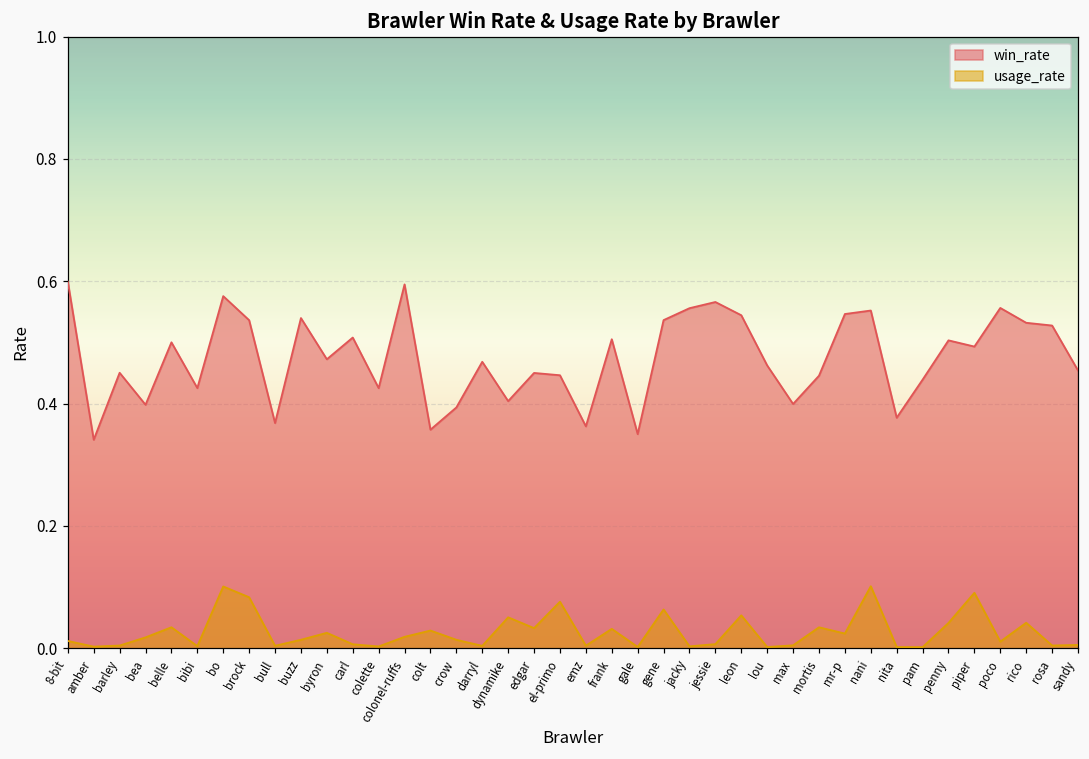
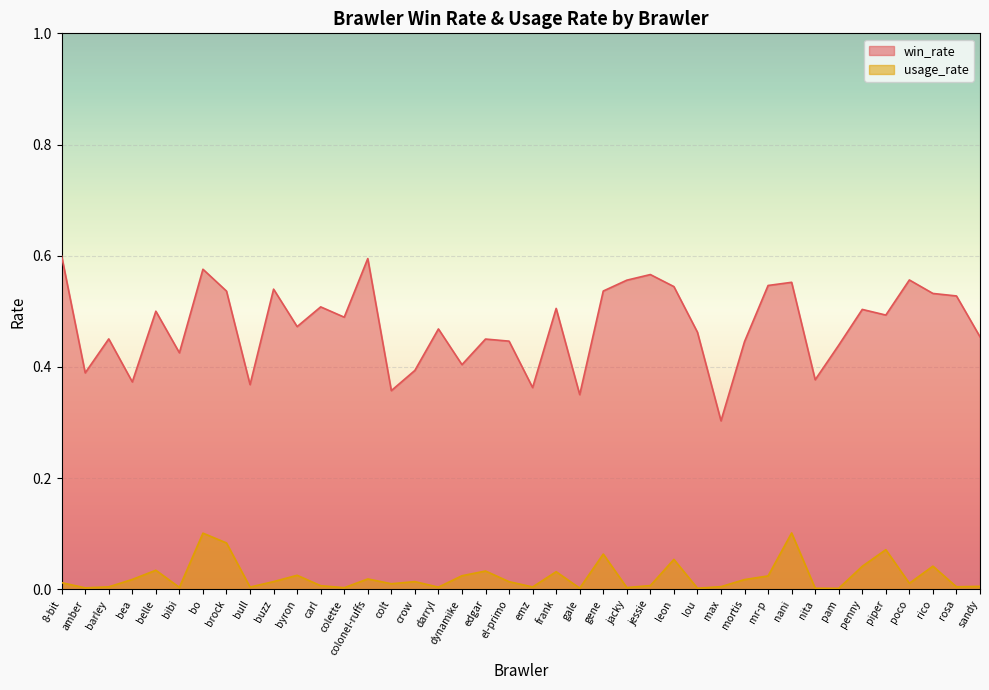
  {
    "win_rate": {
      "8-bit": 0.60,
-     "amber": 0.34,
+     "amber": 0.39,
      "barley": 0.45,
-     "bea": 0.40,
+     "bea": 0.37,
      "belle": 0.50,
      "bibi": 0.43,
      "bo": 0.58,
      "brock": 0.54,
      "bull": 0.37,
      "buzz": 0.54,
      "byron": 0.47,
      "carl": 0.51,
-     "colette": 0.43,
+     "colette": 0.49,
      "colonel-ruffs": 0.59,
      "colt": 0.36,
      "crow": 0.39,
      "darryl": 0.47,
      "dynamike": 0.40,
      "edgar": 0.45,
      "el-primo": 0.45,
      "emz": 0.36,
      "frank": 0.51,
      "gale": 0.35,
      "gene": 0.54,
      "jacky": 0.56,
      "jessie": 0.57,
      "leon": 0.54,
      "lou": 0.46,
-     "max": 0.40,
+     "max": 0.30,
      "mortis": 0.45,
      "mr-p": 0.55,
      "nani": 0.55,
      "nita": 0.38,
      "pam": 0.44,
      "penny": 0.50,
      "piper": 0.49,
      "poco": 0.56,
      "rico": 0.53,
      "rosa": 0.53,
      "sandy": 0.45
    },
    "usage_rate": {
      "8-bit": 0.01,
      "amber": 0.00,
      "barley": 0.00,
      "bea": 0.02,
      "belle": 0.03,
      "bibi": 0.00,
      "bo": 0.10,
      "brock": 0.08,
      "bull": 0.00,
      "buzz": 0.01,
      "byron": 0.03,
      "carl": 0.01,
      "colette": 0.00,
      "colonel-ruffs": 0.02,
-     "colt": 0.03,
+     "colt": 0.01,
      "crow": 0.01,
      "darryl": 0.00,
-     "dynamike": 0.05,
+     "dynamike": 0.02,
      "edgar": 0.03,
-     "el-primo": 0.08,
+     "el-primo": 0.01,
      "emz": 0.00,
      "frank": 0.03,
      "gale": 0.00,
      "gene": 0.06,
      "jacky": 0.00,
      "jessie": 0.01,
      "leon": 0.05,
      "lou": 0.00,
      "max": 0.00,
-     "mortis": 0.03,
+     "mortis": 0.02,
      "mr-p": 0.02,
      "nani": 0.10,
      "nita": 0.00,
      "pam": 0.00,
      "penny": 0.04,
-     "piper": 0.09,
+     "piper": 0.07,
      "poco": 0.01,
      "rico": 0.04,
      "rosa": 0.00,
      "sandy": 0.01
    }
  }
